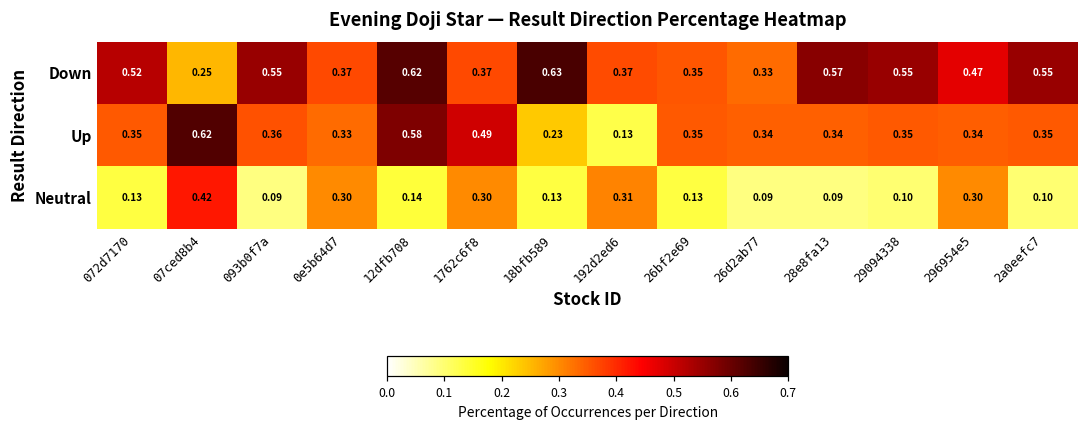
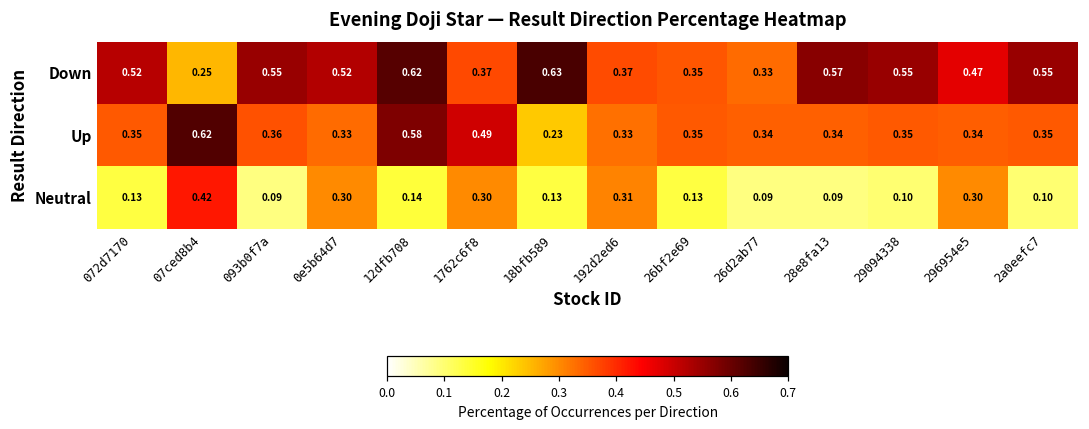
  {
    "Down": {
      "072d7170": 0.52,
      "07ced8b4": 0.25,
      "093b0f7a": 0.55,
-     "0e5b64d7": 0.37,
+     "0e5b64d7": 0.52,
      "12dfb708": 0.62,
      "1762c6f8": 0.37,
      "18bfb589": 0.63,
      "192d2ed6": 0.37,
      "26bf2e69": 0.35,
      "26d2ab77": 0.33,
      "28e8fa13": 0.57,
      "29094338": 0.55,
      "296954e5": 0.47,
      "2a0eefc7": 0.55
    },
    "Up": {
      "072d7170": 0.35,
      "07ced8b4": 0.62,
      "093b0f7a": 0.36,
      "0e5b64d7": 0.33,
      "12dfb708": 0.58,
      "1762c6f8": 0.49,
      "18bfb589": 0.23,
-     "192d2ed6": 0.13,
+     "192d2ed6": 0.33,
      "26bf2e69": 0.35,
      "26d2ab77": 0.34,
      "28e8fa13": 0.34,
      "29094338": 0.35,
      "296954e5": 0.34,
      "2a0eefc7": 0.35
    },
    "Neutral": {
      "072d7170": 0.13,
      "07ced8b4": 0.42,
      "093b0f7a": 0.09,
      "0e5b64d7": 0.30,
      "12dfb708": 0.14,
      "1762c6f8": 0.30,
      "18bfb589": 0.13,
      "192d2ed6": 0.31,
      "26bf2e69": 0.13,
      "26d2ab77": 0.09,
      "28e8fa13": 0.09,
      "29094338": 0.10,
      "296954e5": 0.30,
      "2a0eefc7": 0.10
    }
  }
